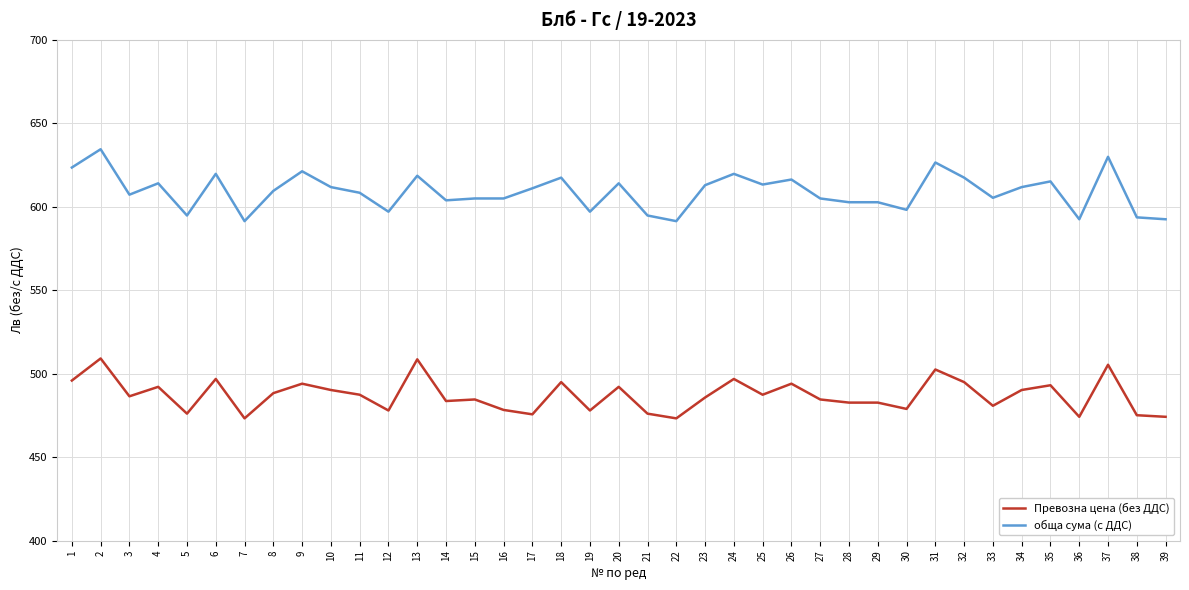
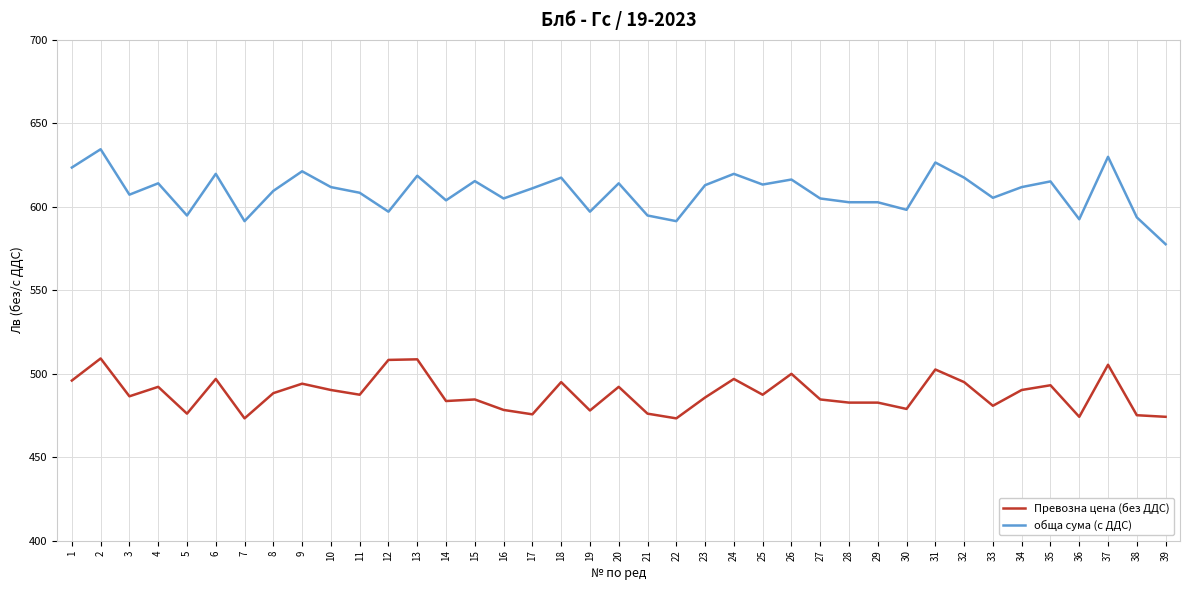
  {
    "Превозна цена (без ДДС)": {
      "1": 496,
      "2": 509,
      "3": 487,
      "4": 492,
      "5": 476,
      "6": 497,
      "7": 473,
      "8": 488,
      "9": 494,
      "10": 490,
      "11": 487,
-     "12": 478,
+     "12": 508,
      "13": 509,
      "14": 484,
      "15": 485,
      "16": 478,
      "17": 476,
      "18": 495,
      "19": 478,
      "20": 492,
      "21": 476,
      "22": 473,
      "23": 486,
      "24": 497,
      "25": 487,
-     "26": 494,
+     "26": 500,
      "27": 485,
      "28": 483,
      "29": 483,
      "30": 479,
      "31": 503,
      "32": 495,
      "33": 481,
      "34": 490,
      "35": 493,
      "36": 474,
      "37": 505,
      "38": 475,
      "39": 474
    },
    "обща сума (с ДДС)": {
      "1": 624,
      "2": 634,
      "3": 607,
      "4": 614,
      "5": 595,
      "6": 620,
      "7": 591,
      "8": 610,
      "9": 621,
      "10": 612,
      "11": 608,
      "12": 597,
      "13": 619,
      "14": 604,
-     "15": 605,
+     "15": 615,
      "16": 605,
      "17": 611,
      "18": 617,
      "19": 597,
      "20": 614,
      "21": 595,
      "22": 591,
      "23": 613,
      "24": 620,
      "25": 613,
      "26": 616,
      "27": 605,
      "28": 603,
      "29": 603,
      "30": 598,
      "31": 627,
      "32": 617,
      "33": 605,
      "34": 612,
      "35": 615,
      "36": 593,
      "37": 630,
      "38": 594,
-     "39": 593
+     "39": 578
    }
  }
